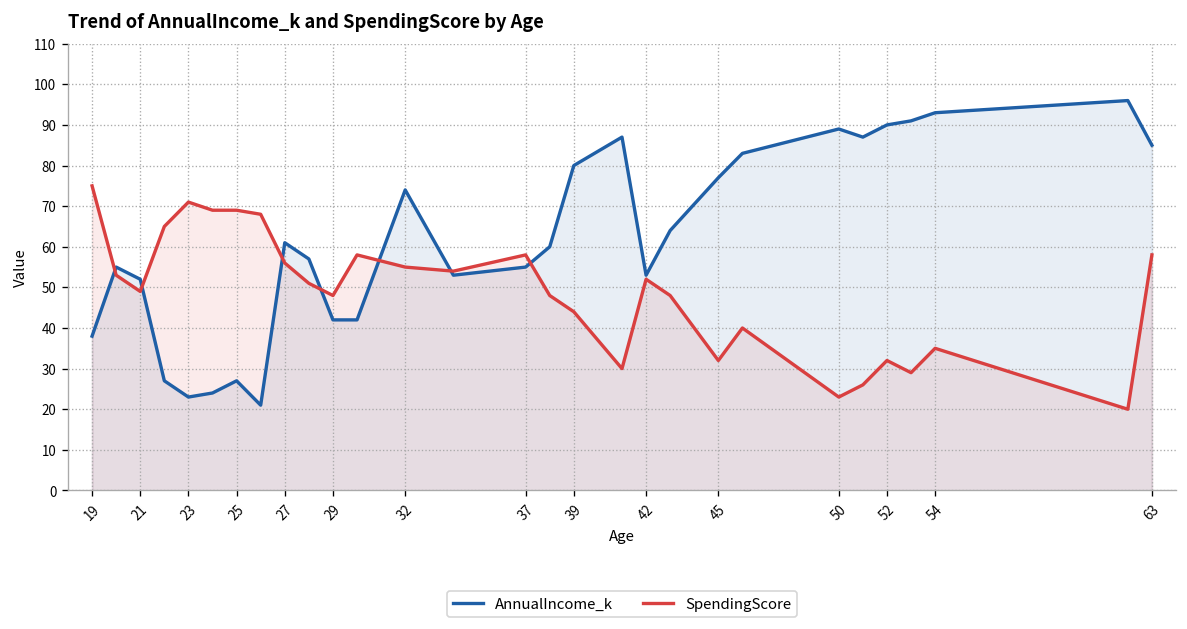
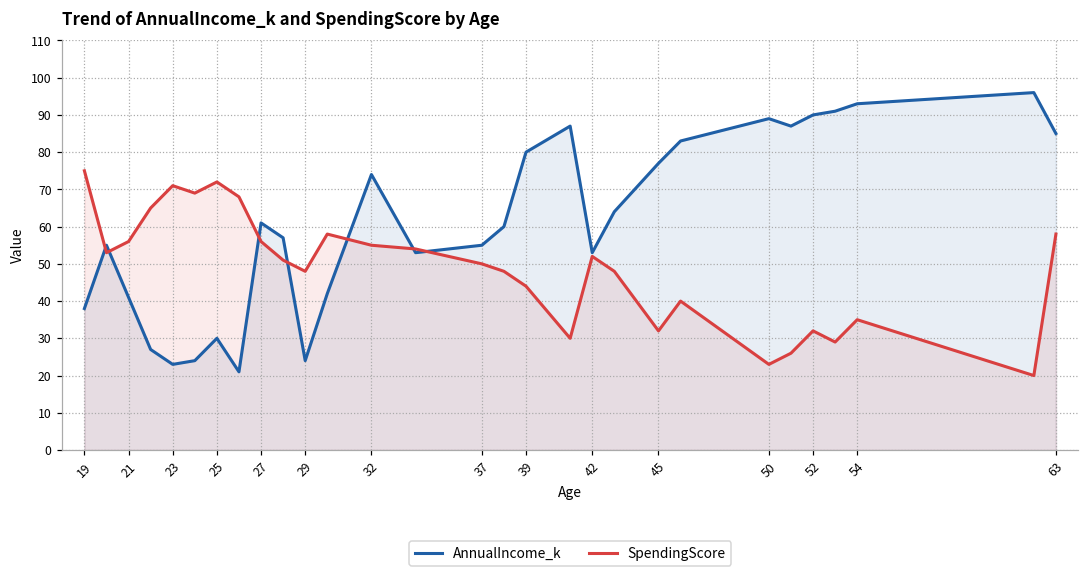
  {
    "AnnualIncome_k": {
      "19": 38,
-     "21": 52,
+     "21": 41,
      "23": 23,
-     "25": 27,
+     "25": 30,
      "27": 61,
-     "29": 42,
+     "29": 24,
      "32": 74,
      "37": 55,
      "39": 80,
      "42": 53,
      "45": 77,
      "50": 89,
      "52": 90,
      "54": 93,
      "63": 85
    },
    "SpendingScore": {
      "19": 75,
-     "21": 49,
+     "21": 56,
      "23": 71,
-     "25": 69,
+     "25": 72,
      "27": 56,
      "29": 48,
      "32": 55,
-     "37": 58,
+     "37": 50,
      "39": 44,
      "42": 52,
      "45": 32,
      "50": 23,
      "52": 32,
      "54": 35,
      "63": 58
    }
  }
